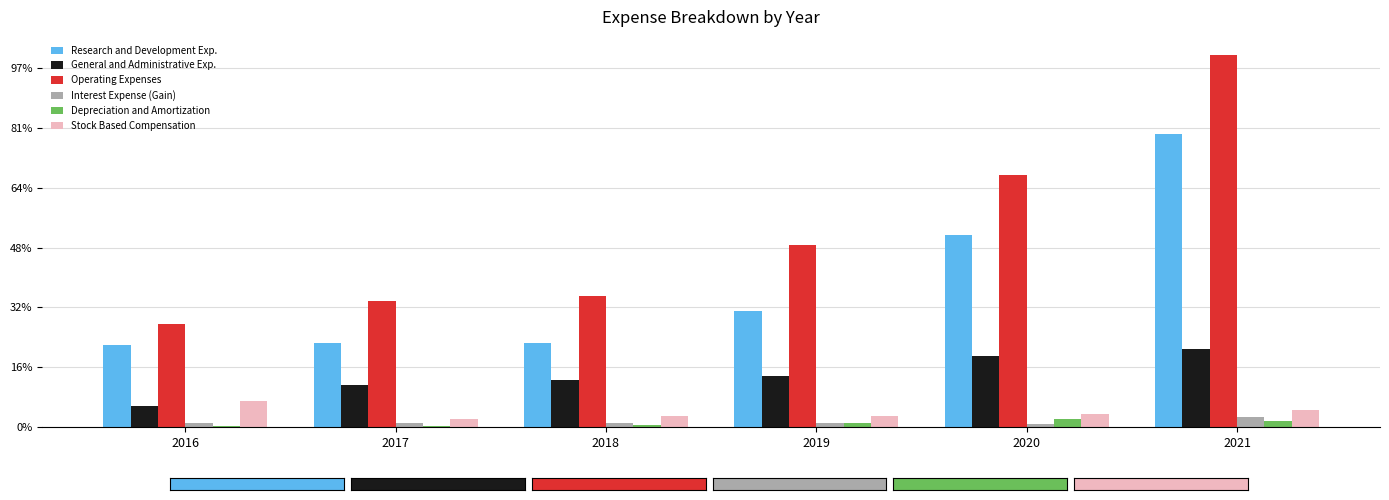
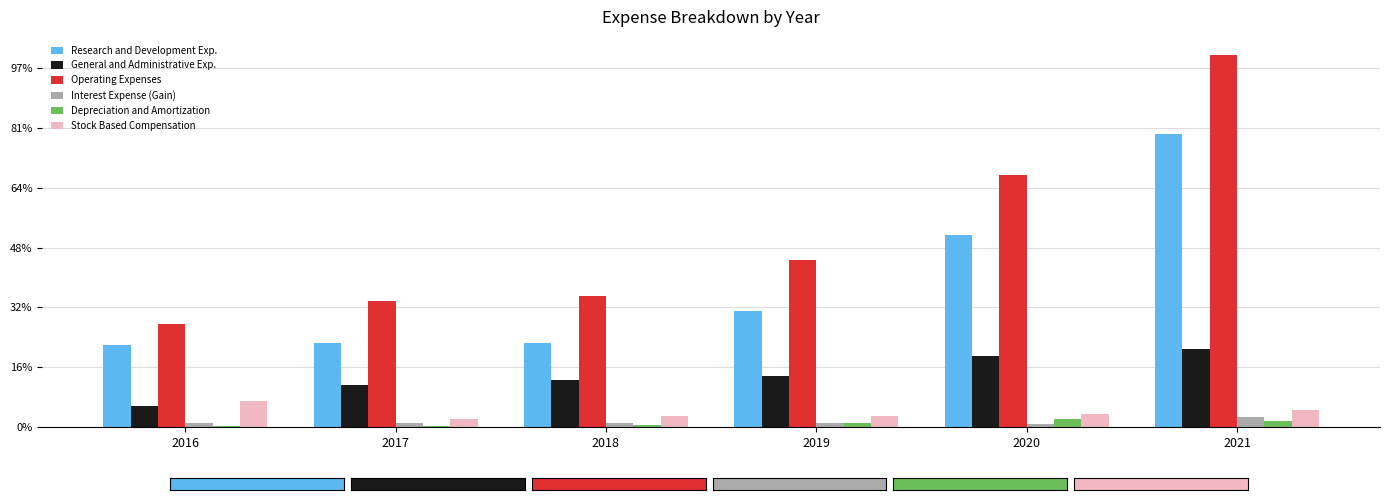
  {
    "Research and Development Exp.": {
      "2016": "22%",
      "2017": "23%",
      "2018": "23%",
      "2019": "31%",
      "2020": "52%",
      "2021": "79%"
    },
    "General and Administrative Exp.": {
      "2016": "6%",
      "2017": "11%",
      "2018": "13%",
      "2019": "14%",
      "2020": "19%",
      "2021": "21%"
    },
    "Operating Expenses": {
      "2016": "28%",
      "2017": "34%",
      "2018": "35%",
-     "2019": "49%",
+     "2019": "45%",
      "2020": "68%",
      "2021": "100%"
    },
    "Interest Expense (Gain)": {
      "2016": "1%",
      "2017": "1%",
      "2018": "1%",
      "2019": "1%",
      "2020": "1%",
      "2021": "3%"
    },
    "Depreciation and Amortization": {
      "2019": "1%",
      "2020": "2%",
      "2021": "2%"
    },
    "Stock Based Compensation": {
      "2016": "7%",
      "2017": "2%",
      "2018": "3%",
      "2019": "3%",
      "2020": "4%",
      "2021": "5%"
    }
  }
